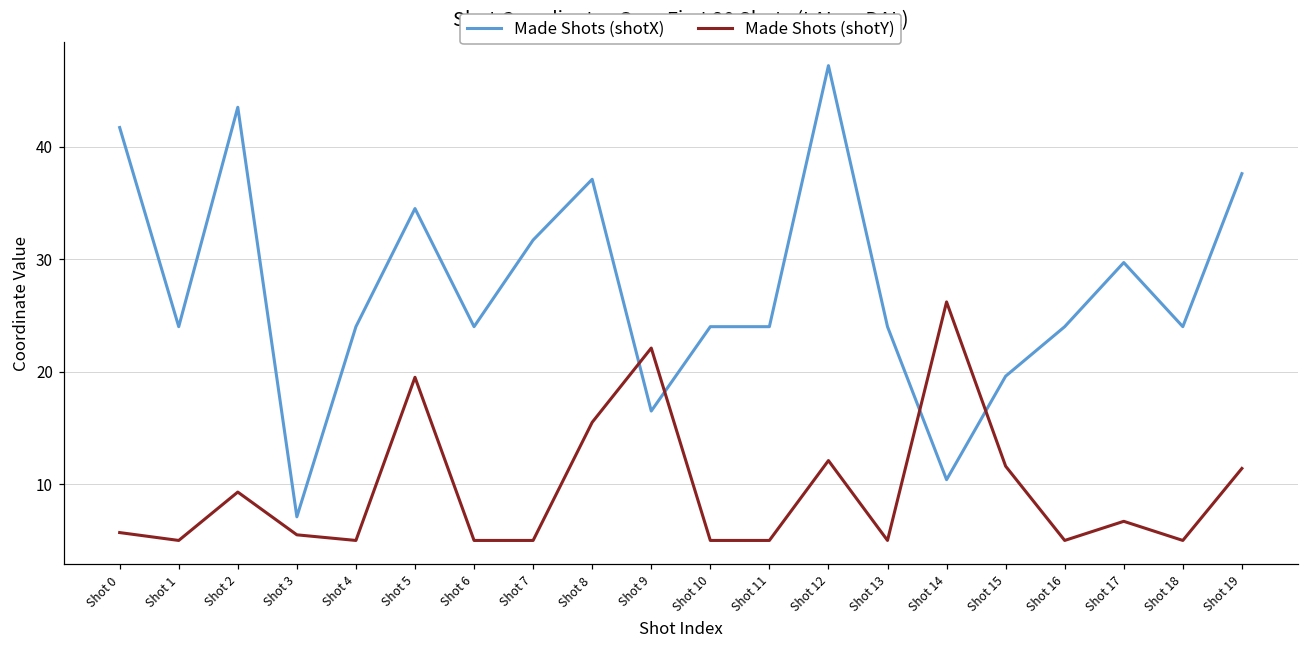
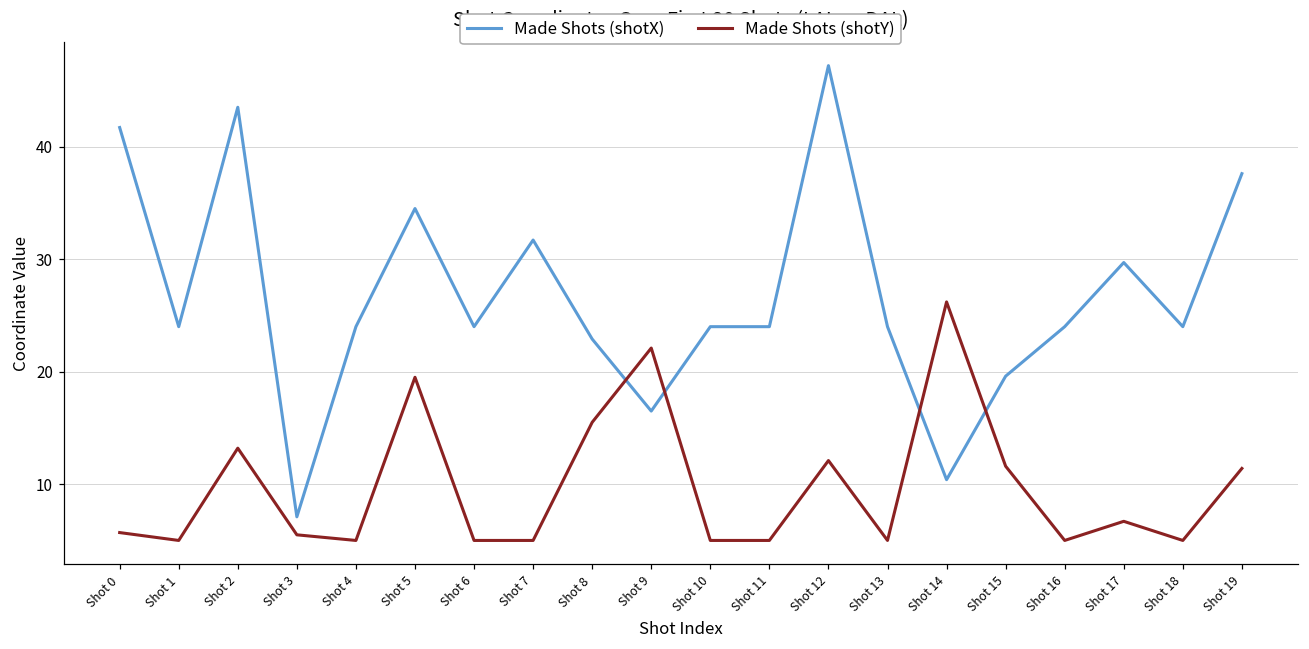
  {
    "Made Shots (shotX)": {
      "Shot 0": 41.7,
      "Shot 1": 24.0,
      "Shot 2": 43.5,
      "Shot 3": 7.1,
      "Shot 4": 24.0,
      "Shot 5": 34.5,
      "Shot 6": 24.0,
      "Shot 7": 31.7,
-     "Shot 8": 37.1,
+     "Shot 8": 22.9,
      "Shot 9": 16.5,
      "Shot 10": 24.0,
      "Shot 11": 24.0,
      "Shot 12": 47.2,
      "Shot 13": 24.0,
      "Shot 14": 10.4,
      "Shot 15": 19.6,
      "Shot 16": 24.0,
      "Shot 17": 29.7,
      "Shot 18": 24.0,
      "Shot 19": 37.6
    },
    "Made Shots (shotY)": {
      "Shot 0": 5.7,
      "Shot 1": 5.0,
-     "Shot 2": 9.3,
+     "Shot 2": 13.2,
      "Shot 3": 5.5,
      "Shot 4": 5.0,
      "Shot 5": 19.5,
      "Shot 6": 5.0,
      "Shot 7": 5.0,
      "Shot 8": 15.5,
      "Shot 9": 22.1,
      "Shot 10": 5.0,
      "Shot 11": 5.0,
      "Shot 12": 12.1,
      "Shot 13": 5.0,
      "Shot 14": 26.2,
      "Shot 15": 11.6,
      "Shot 16": 5.0,
      "Shot 17": 6.7,
      "Shot 18": 5.0,
      "Shot 19": 11.4
    }
  }
